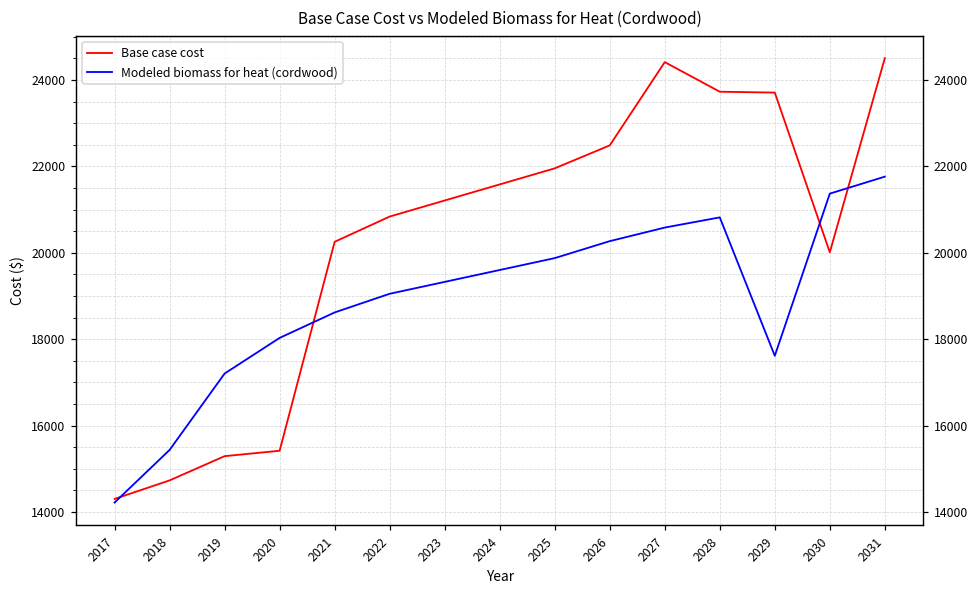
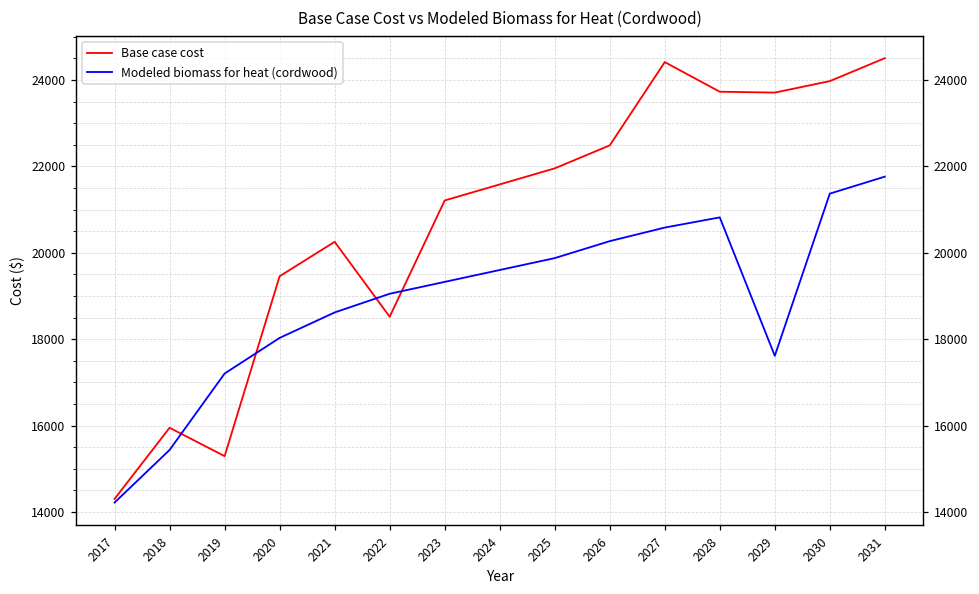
  {
    "Base case cost": {
      "2017": 14300,
-     "2018": 14700,
+     "2018": 15900,
      "2019": 15300,
-     "2020": 15400,
+     "2020": 19500,
      "2021": 20300,
-     "2022": 20800,
+     "2022": 18500,
      "2023": 21200,
      "2024": 21600,
      "2025": 22000,
      "2026": 22500,
      "2027": 24400,
      "2028": 23700,
      "2029": 23700,
-     "2030": 20000,
+     "2030": 24000,
      "2031": 24500
    },
    "Modeled biomass for heat (cordwood)": {
      "2017": 14200,
      "2018": 15400,
      "2019": 17200,
      "2020": 18000,
      "2021": 18600,
      "2022": 19100,
      "2023": 19300,
      "2024": 19600,
      "2025": 19900,
      "2026": 20300,
      "2027": 20600,
      "2028": 20800,
      "2029": 17600,
      "2030": 21400,
      "2031": 21800
    }
  }
